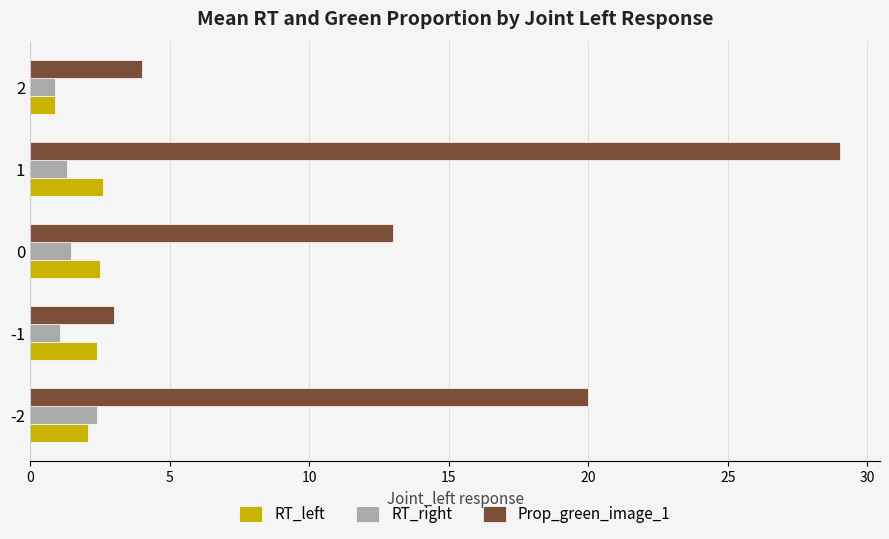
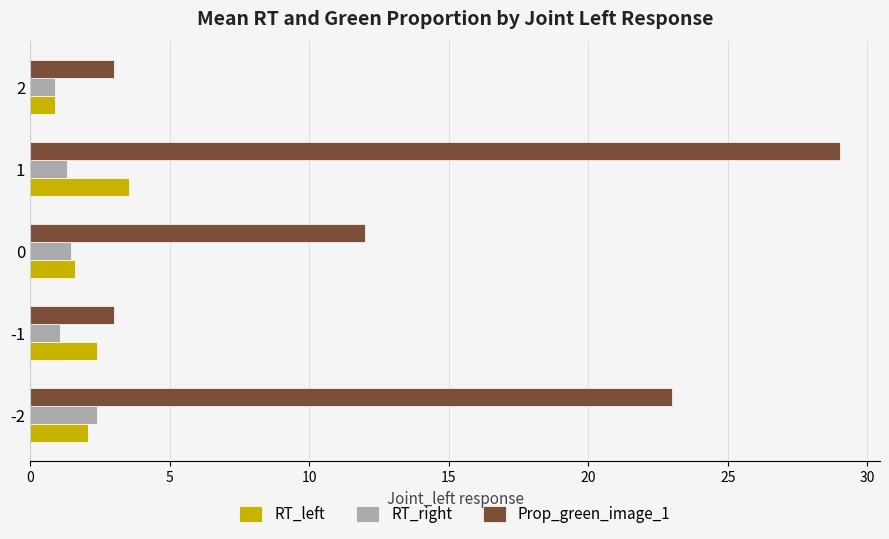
  {
    "RT_left": {
      "2": 0.9,
-     "1": 2.6,
-     "0": 2.5,
+     "1": 3.6,
+     "0": 1.6,
      "-1": 2.4,
      "-2": 2.1
    },
    "RT_right": {
      "2": 0.9,
      "1": 1.3,
      "0": 1.5,
      "-1": 1.1,
      "-2": 2.4
    },
    "Prop_green_image_1": {
-     "2": 4,
+     "2": 3,
      "1": 29,
-     "0": 13,
+     "0": 12,
      "-1": 3,
-     "-2": 20
+     "-2": 23
    }
  }
